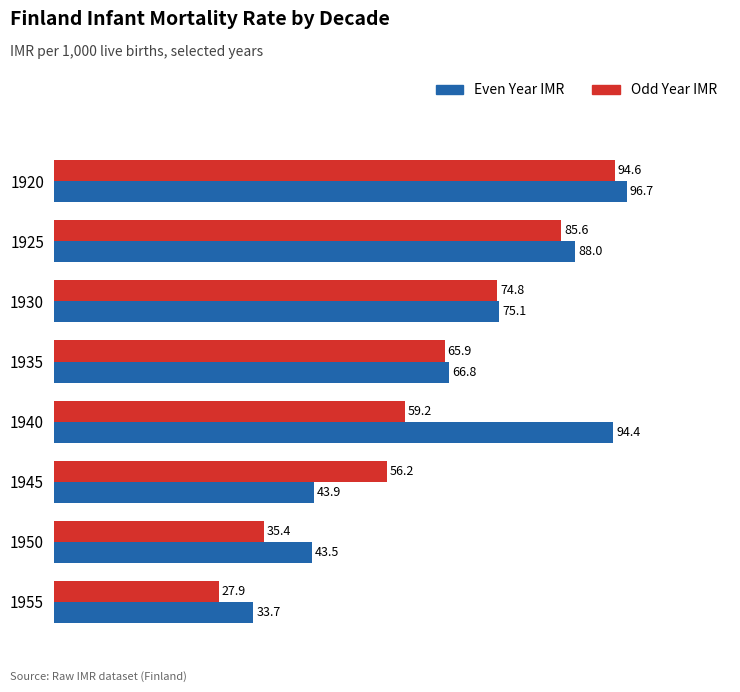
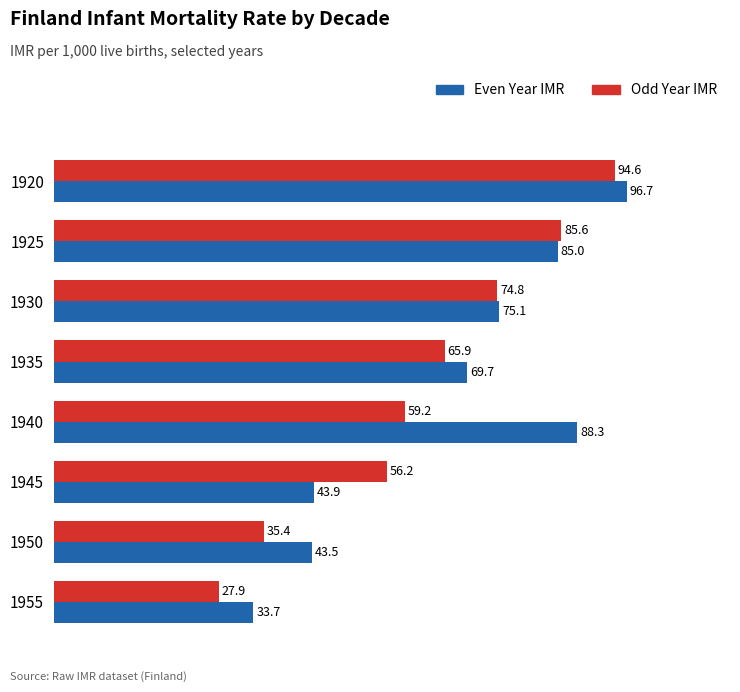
  {
    "Even Year IMR": {
      "1920": 96.7,
-     "1925": 88.0,
+     "1925": 85.0,
      "1930": 75.1,
-     "1935": 66.8,
-     "1940": 94.4,
+     "1935": 69.7,
+     "1940": 88.3,
      "1945": 43.9,
      "1950": 43.5,
      "1955": 33.7
    },
    "Odd Year IMR": {
      "1920": 94.6,
      "1925": 85.6,
      "1930": 74.8,
      "1935": 65.9,
      "1940": 59.2,
      "1945": 56.2,
      "1950": 35.4,
      "1955": 27.9
    }
  }
